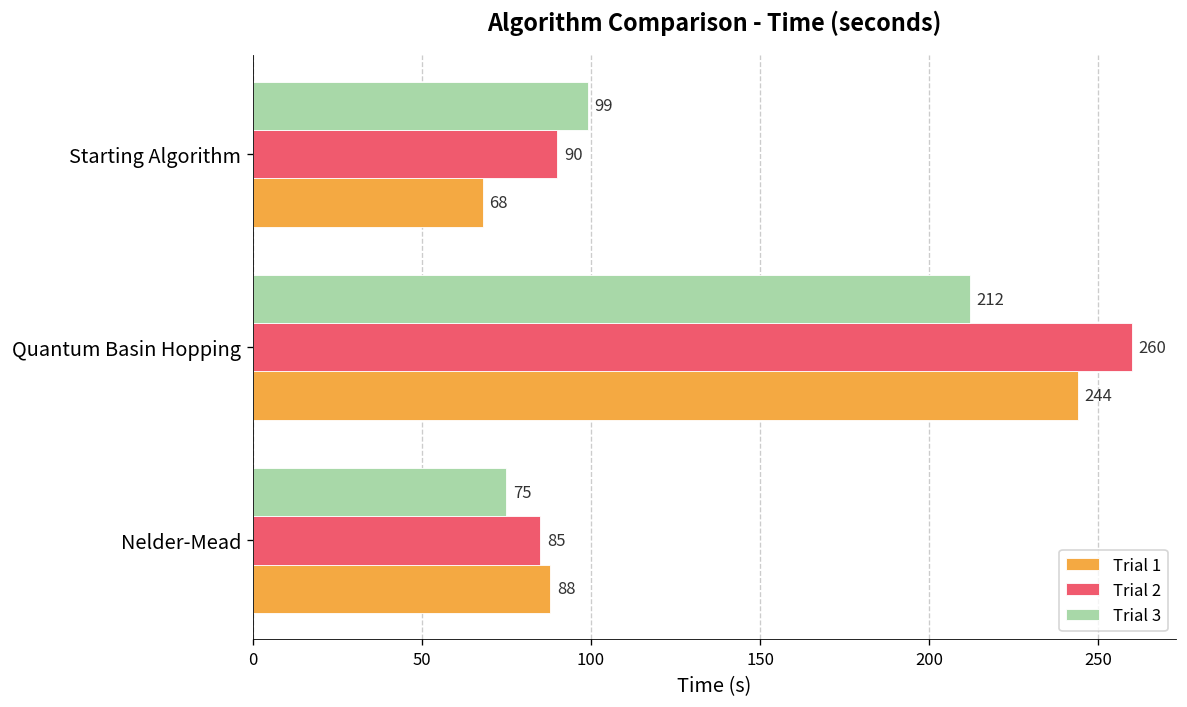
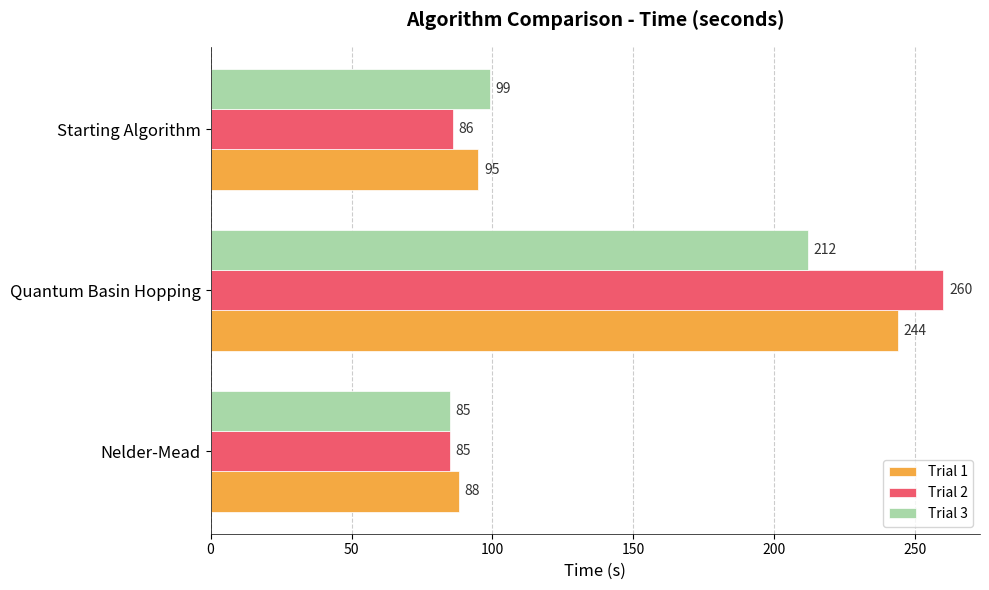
  {
    "Trial 1": {
-     "Starting Algorithm": 68,
+     "Starting Algorithm": 95,
      "Quantum Basin Hopping": 244,
      "Nelder-Mead": 88
    },
    "Trial 2": {
-     "Starting Algorithm": 90,
+     "Starting Algorithm": 86,
      "Quantum Basin Hopping": 260,
      "Nelder-Mead": 85
    },
    "Trial 3": {
      "Starting Algorithm": 99,
      "Quantum Basin Hopping": 212,
-     "Nelder-Mead": 75
+     "Nelder-Mead": 85
    }
  }
